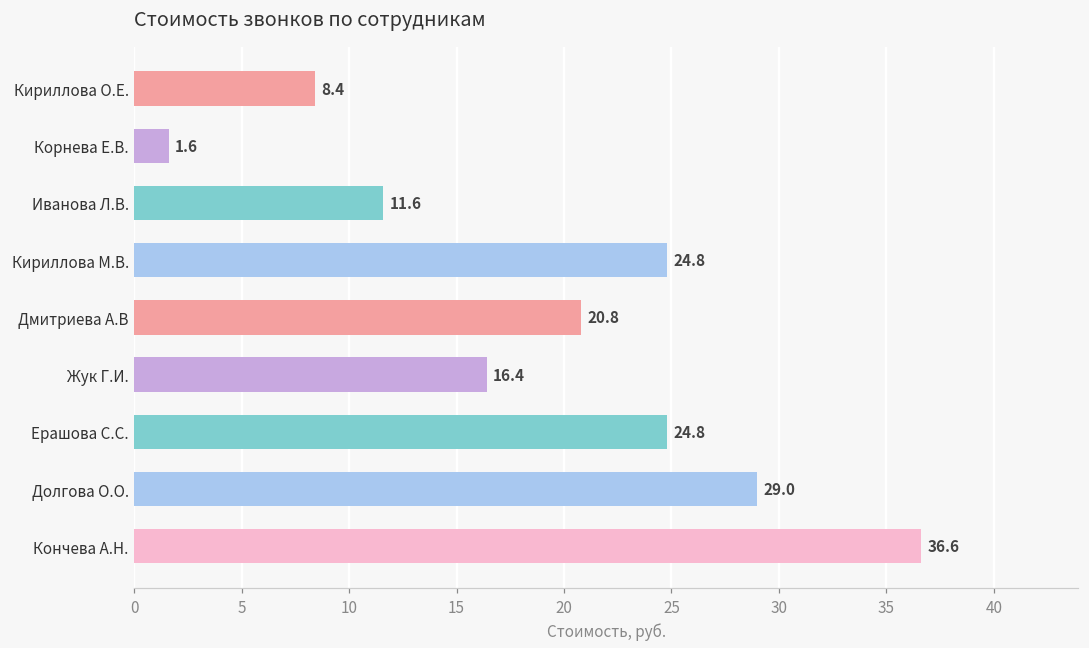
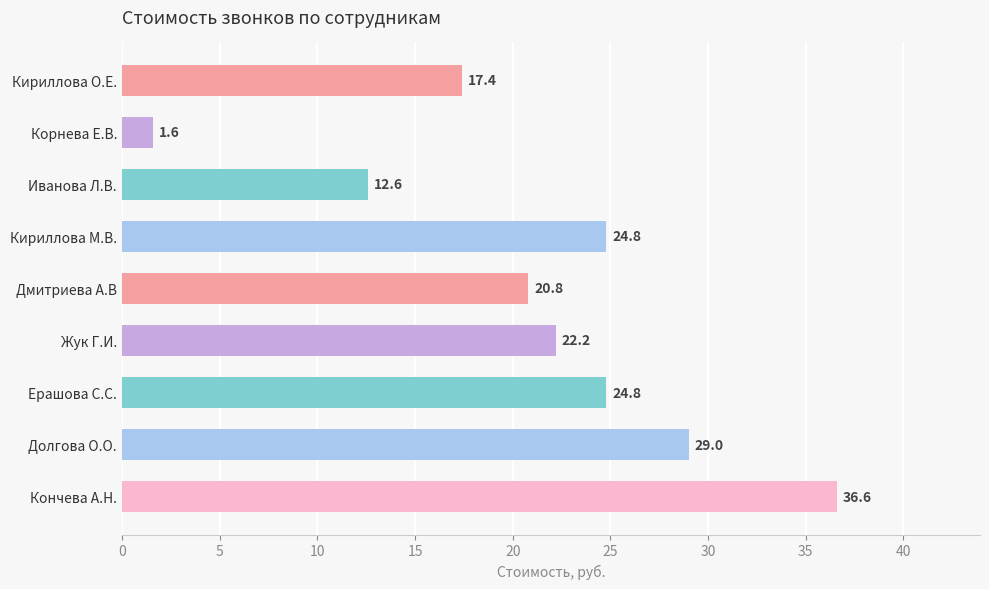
  {
-   "Кириллова О.Е.": 8.4,
+   "Кириллова О.Е.": 17.4,
    "Корнева Е.В.": 1.6,
-   "Иванова Л.В.": 11.6,
+   "Иванова Л.В.": 12.6,
    "Кириллова М.В.": 24.8,
    "Дмитриева А.В": 20.8,
-   "Жук Г.И.": 16.4,
+   "Жук Г.И.": 22.2,
    "Ерашова С.С.": 24.8,
    "Долгова О.О.": 29.0,
    "Кончева А.Н.": 36.6
  }
